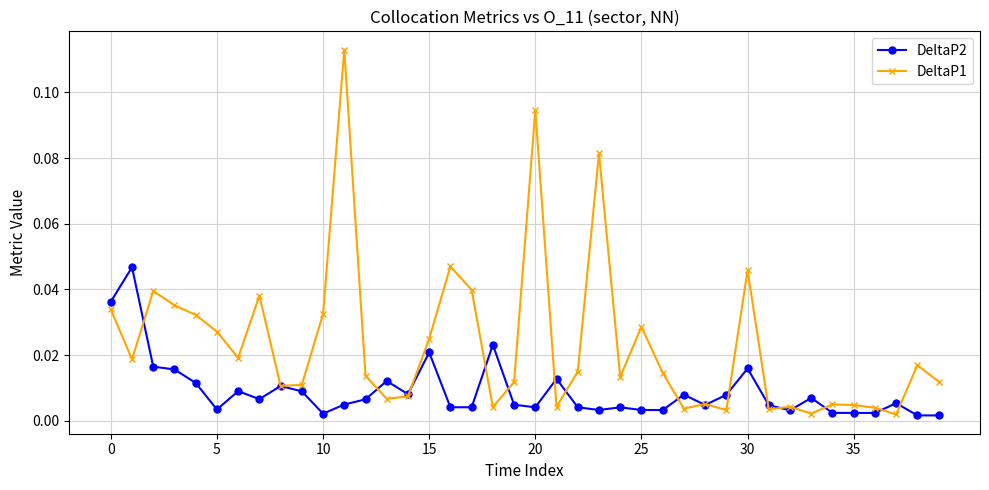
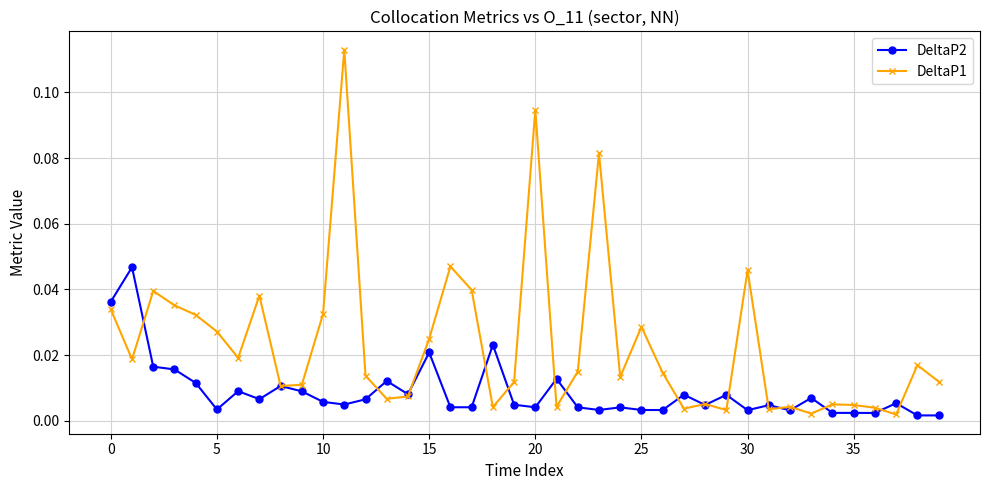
  {
    "DeltaP2": {
      "0": 0.036,
      "5": 0.003,
-     "10": 0.002,
+     "10": 0.006,
      "15": 0.021,
      "20": 0.004,
      "25": 0.003,
-     "30": 0.016,
+     "30": 0.003,
      "35": 0.002
    },
    "DeltaP1": {
      "0": 0.034,
      "5": 0.027,
      "10": 0.033,
      "15": 0.025,
      "20": 0.095,
      "25": 0.029,
      "30": 0.046,
      "35": 0.005
    }
  }
